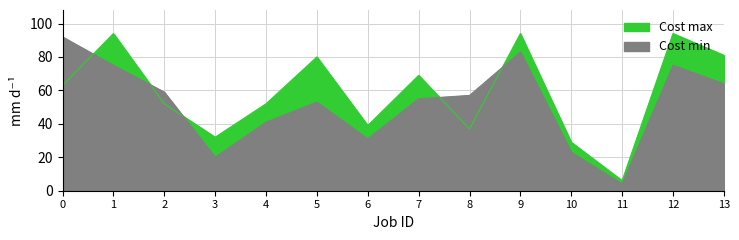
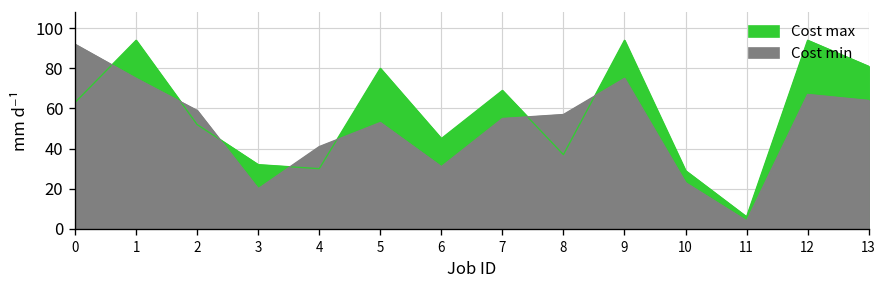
  {
    "Cost max": {
      "0": 63,
      "1": 94,
      "2": 52,
      "3": 32,
-     "4": 52,
+     "4": 30,
      "5": 80,
-     "6": 39,
+     "6": 45,
      "7": 69,
      "8": 37,
      "9": 94,
      "10": 29,
      "11": 6,
      "12": 94,
      "13": 81
    },
    "Cost min": {
      "0": 92,
      "1": 75,
      "2": 59,
      "3": 20,
      "4": 41,
      "5": 53,
      "6": 31,
      "7": 55,
      "8": 57,
-     "9": 83,
+     "9": 75,
      "10": 23,
      "11": 4,
-     "12": 75,
+     "12": 67,
      "13": 64
    }
  }
